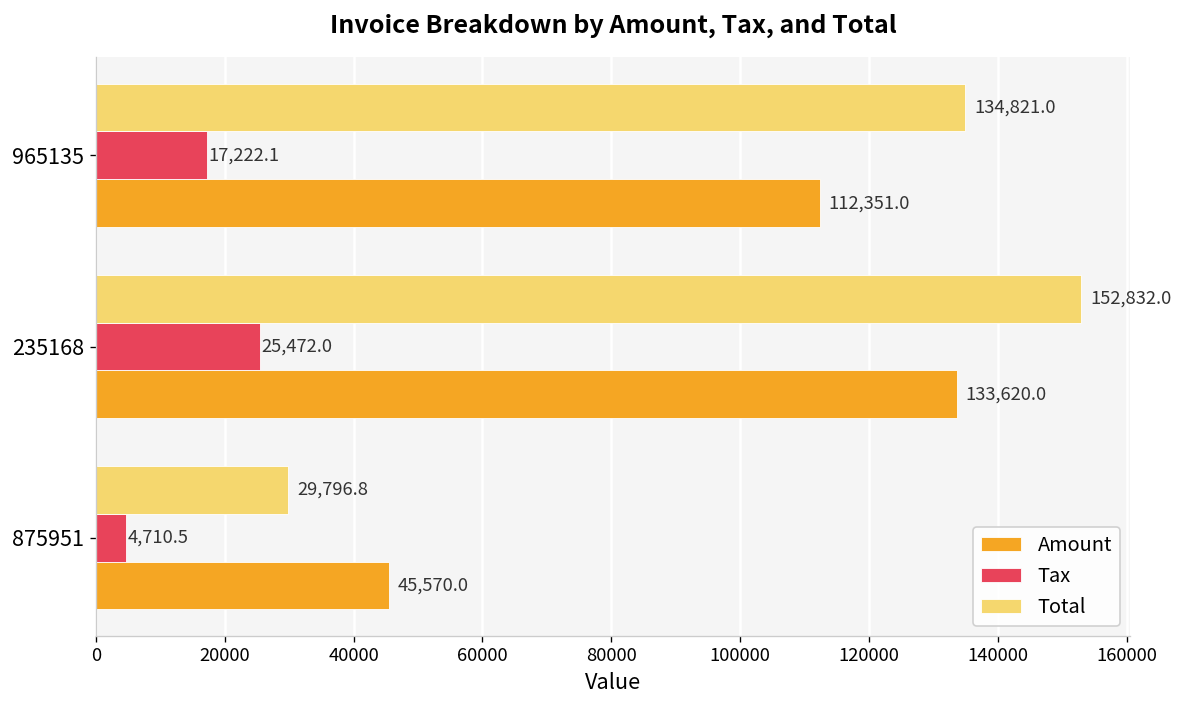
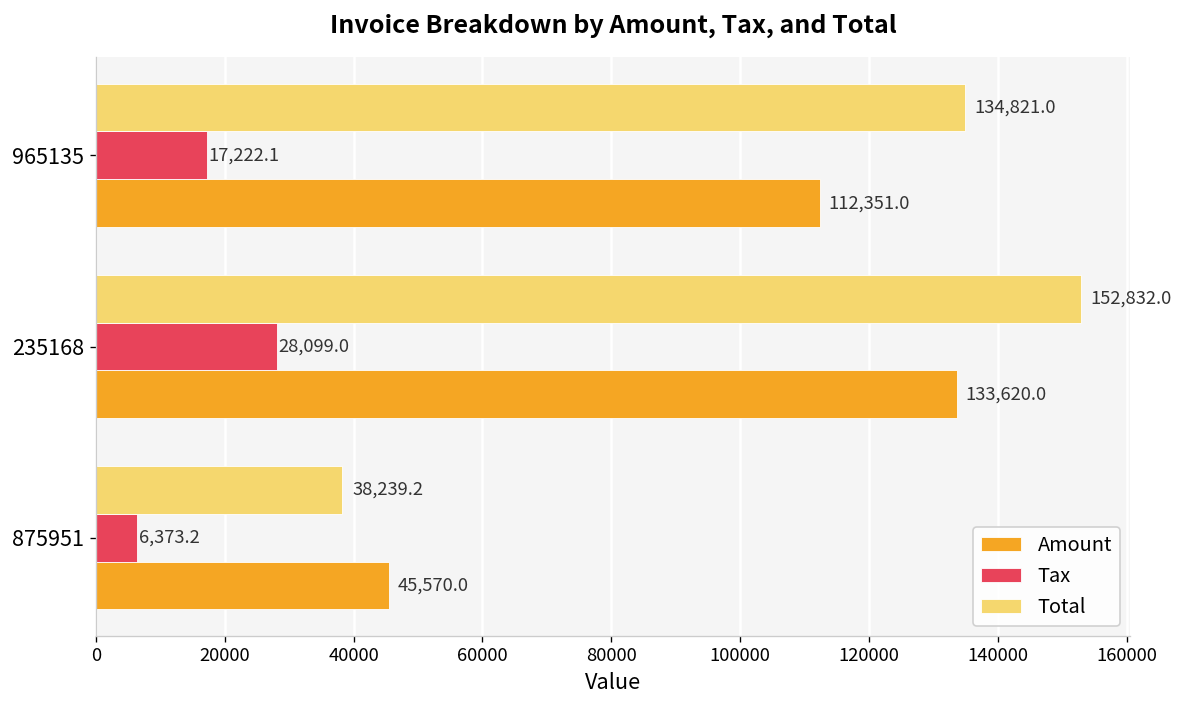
  {
    "Amount": {
      "965135": "112,351.0",
      "235168": "133,620.0",
      "875951": "45,570.0"
    },
    "Tax": {
      "965135": "17,222.1",
-     "235168": "25,472.0",
-     "875951": "4,710.5"
+     "235168": "28,099.0",
+     "875951": "6,373.2"
    },
    "Total": {
      "965135": "134,821.0",
      "235168": "152,832.0",
-     "875951": "29,796.8"
+     "875951": "38,239.2"
    }
  }
